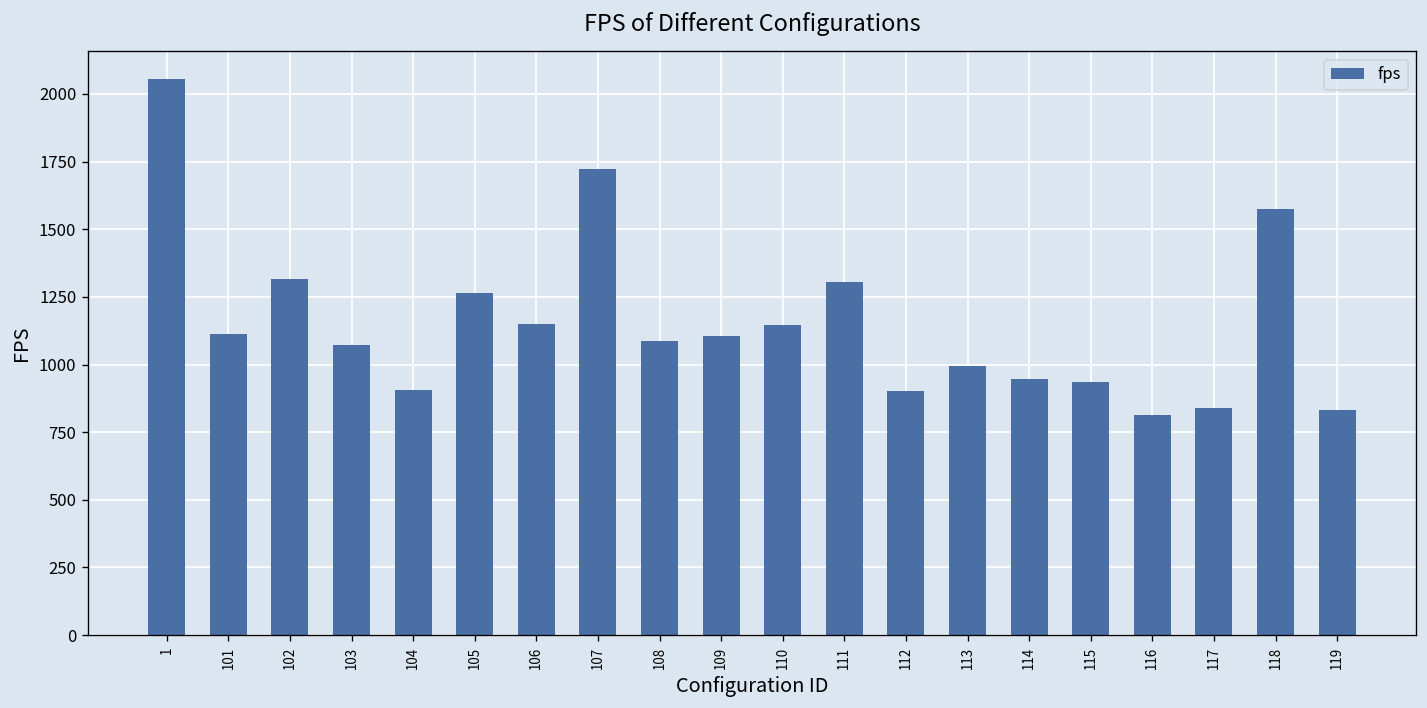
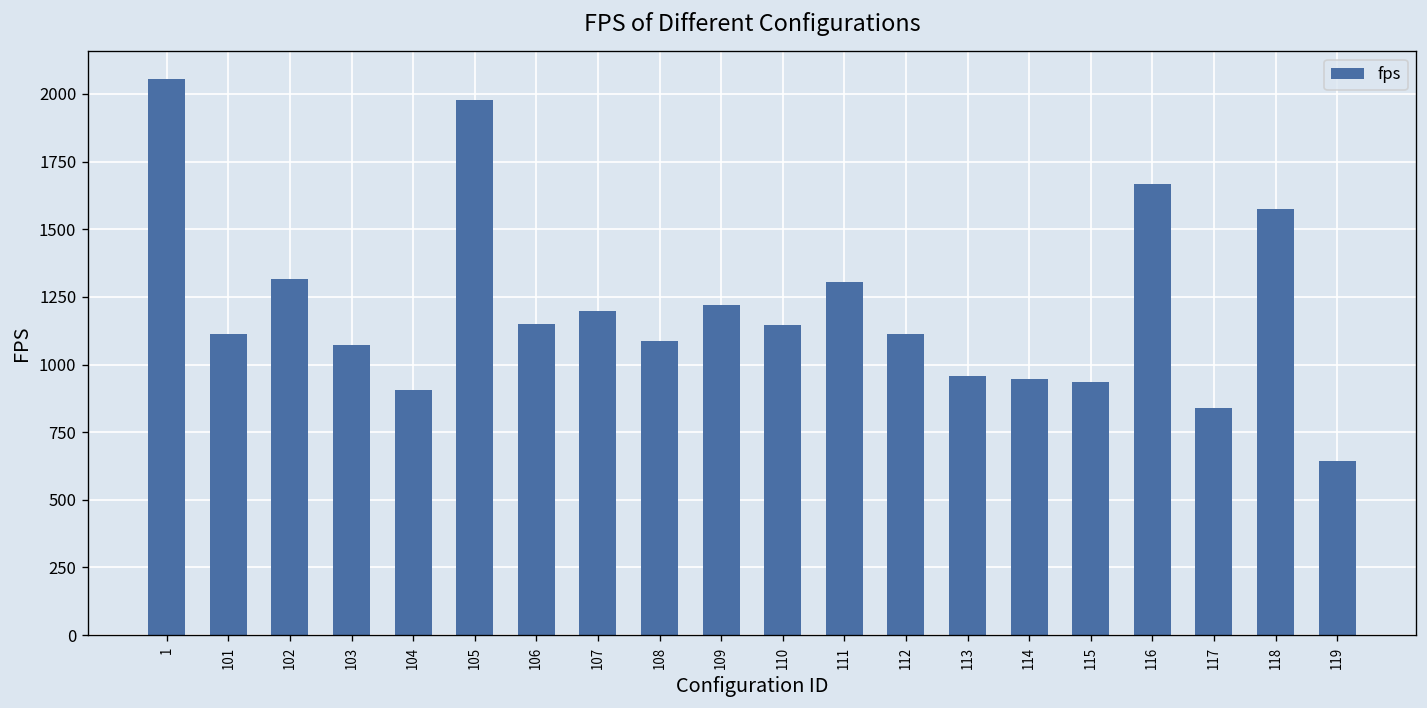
  {
    "1": 2060,
    "101": 1110,
    "102": 1310,
    "103": 1070,
    "104": 910,
-   "105": 1260,
+   "105": 1980,
    "106": 1150,
-   "107": 1720,
+   "107": 1200,
    "108": 1090,
-   "109": 1110,
+   "109": 1220,
    "110": 1150,
    "111": 1300,
-   "112": 900,
-   "113": 990,
+   "112": 1110,
+   "113": 960,
    "114": 940,
    "115": 930,
-   "116": 810,
+   "116": 1670,
    "117": 840,
    "118": 1570,
-   "119": 830
+   "119": 640
  }
